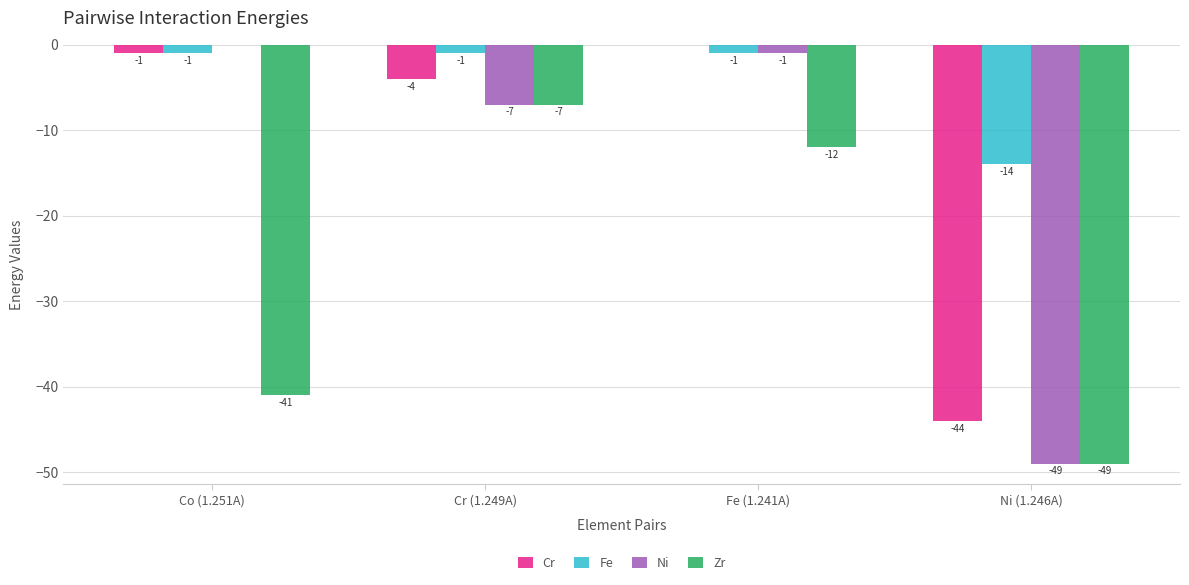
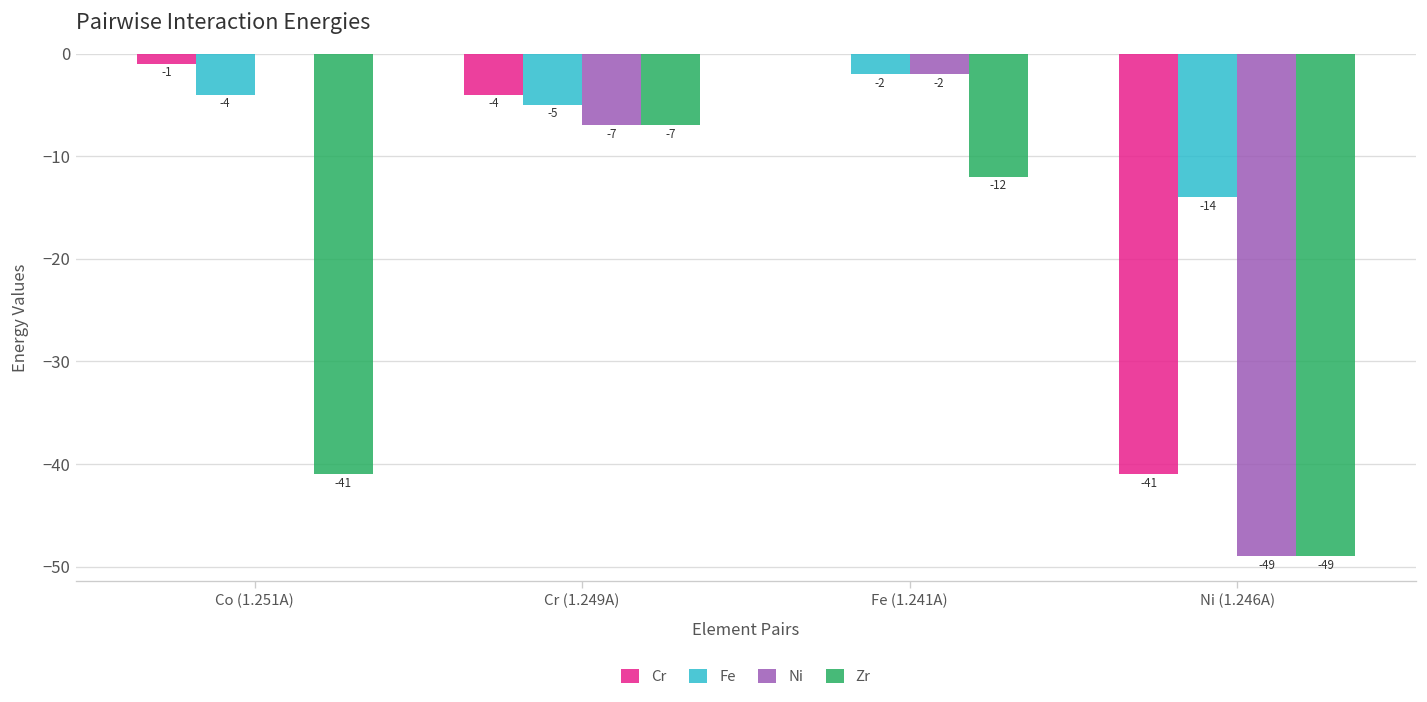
  {
    "Cr": {
      "Co (1.251A)": -1,
      "Cr (1.249A)": -4,
-     "Ni (1.246A)": -44
+     "Ni (1.246A)": -41
    },
    "Fe": {
-     "Co (1.251A)": -1,
-     "Cr (1.249A)": -1,
-     "Fe (1.241A)": -1,
+     "Co (1.251A)": -4,
+     "Cr (1.249A)": -5,
+     "Fe (1.241A)": -2,
      "Ni (1.246A)": -14
    },
    "Ni": {
      "Cr (1.249A)": -7,
-     "Fe (1.241A)": -1,
+     "Fe (1.241A)": -2,
      "Ni (1.246A)": -49
    },
    "Zr": {
      "Co (1.251A)": -41,
      "Cr (1.249A)": -7,
      "Fe (1.241A)": -12,
      "Ni (1.246A)": -49
    }
  }
